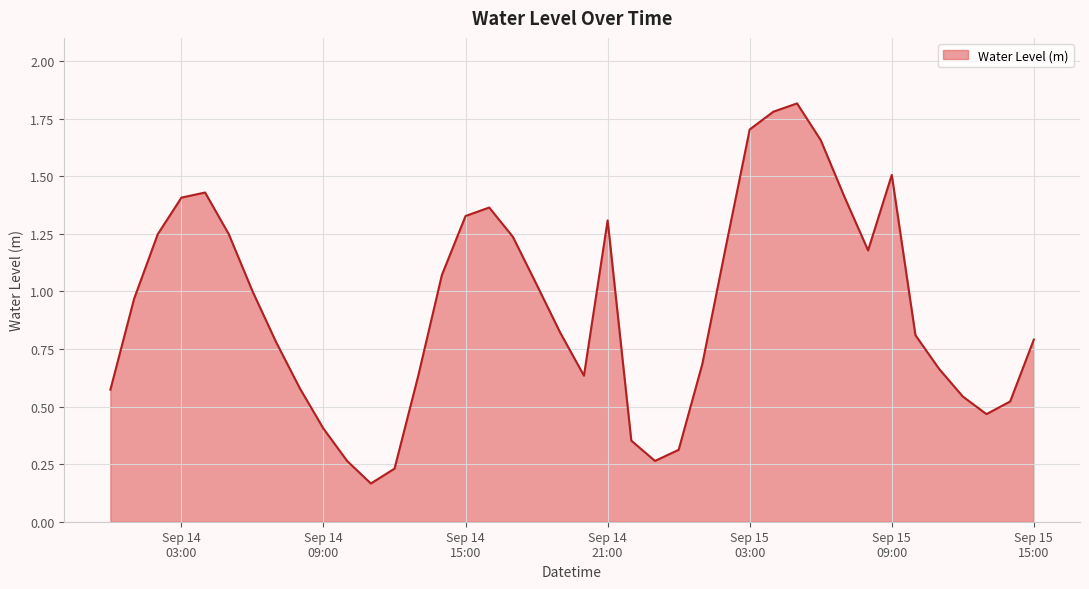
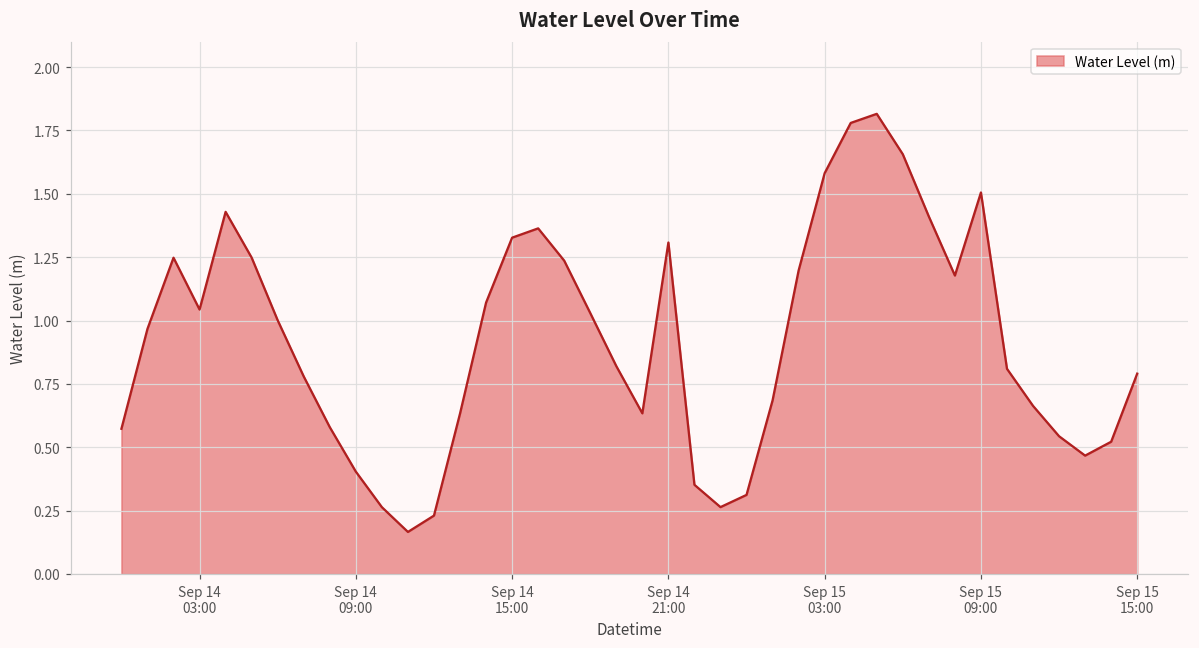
  {
-   "Sep 14 03:00": 1.41,
+   "Sep 14 03:00": 1.04,
    "Sep 14 09:00": 0.40,
    "Sep 14 15:00": 1.33,
    "Sep 14 21:00": 1.31,
-   "Sep 15 03:00": 1.70,
+   "Sep 15 03:00": 1.58,
    "Sep 15 09:00": 1.51,
    "Sep 15 15:00": 0.79
  }
